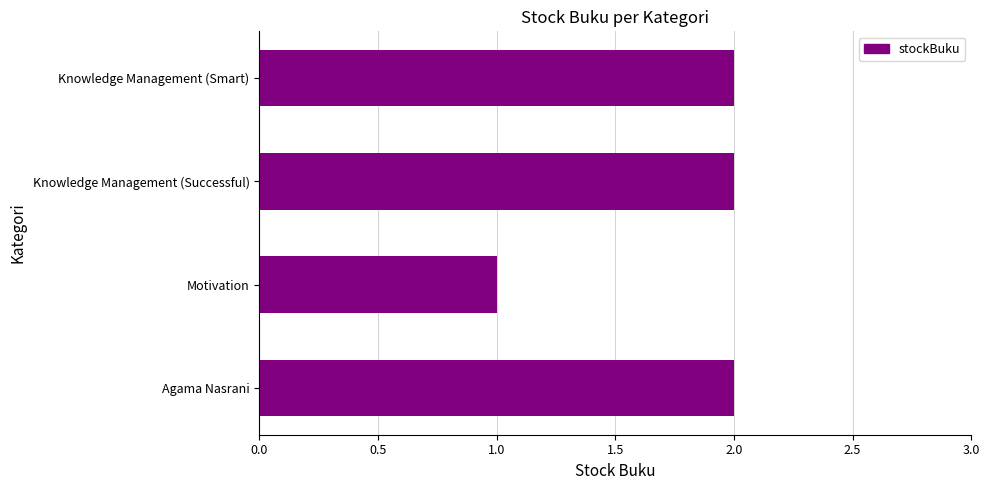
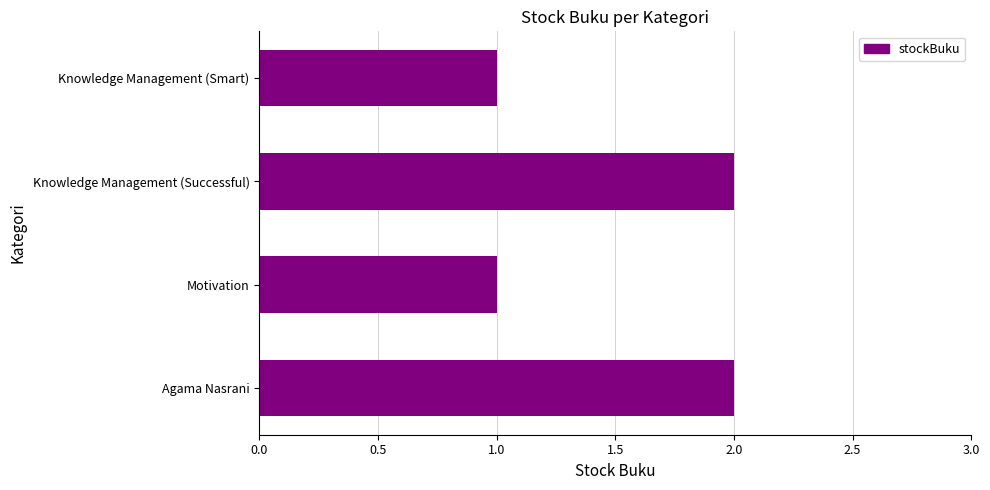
  {
-   "Knowledge Management (Smart)": 2,
+   "Knowledge Management (Smart)": 1,
    "Knowledge Management (Successful)": 2,
    "Motivation": 1,
    "Agama Nasrani": 2
  }
